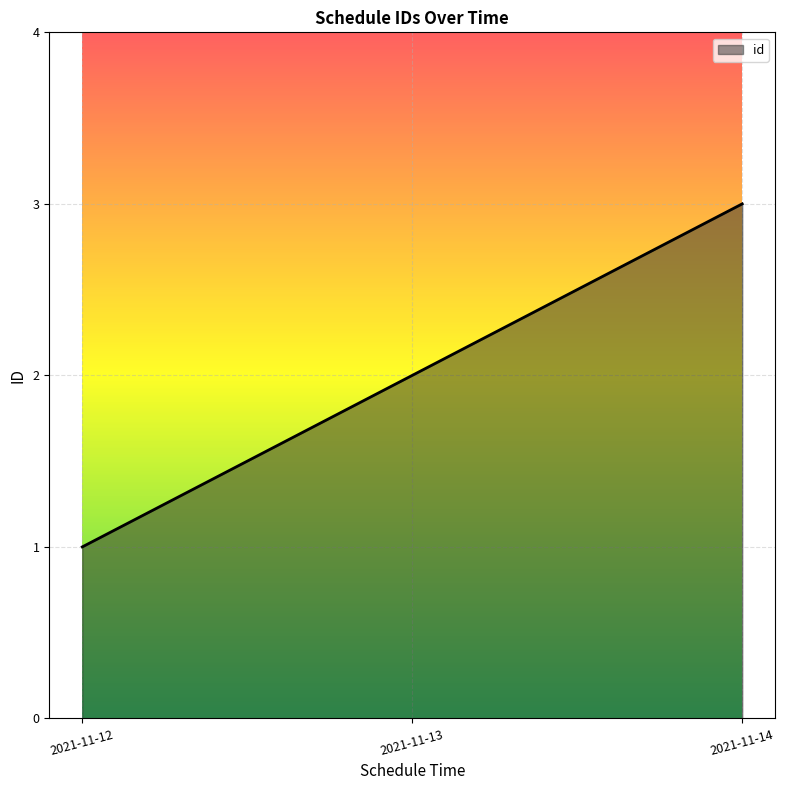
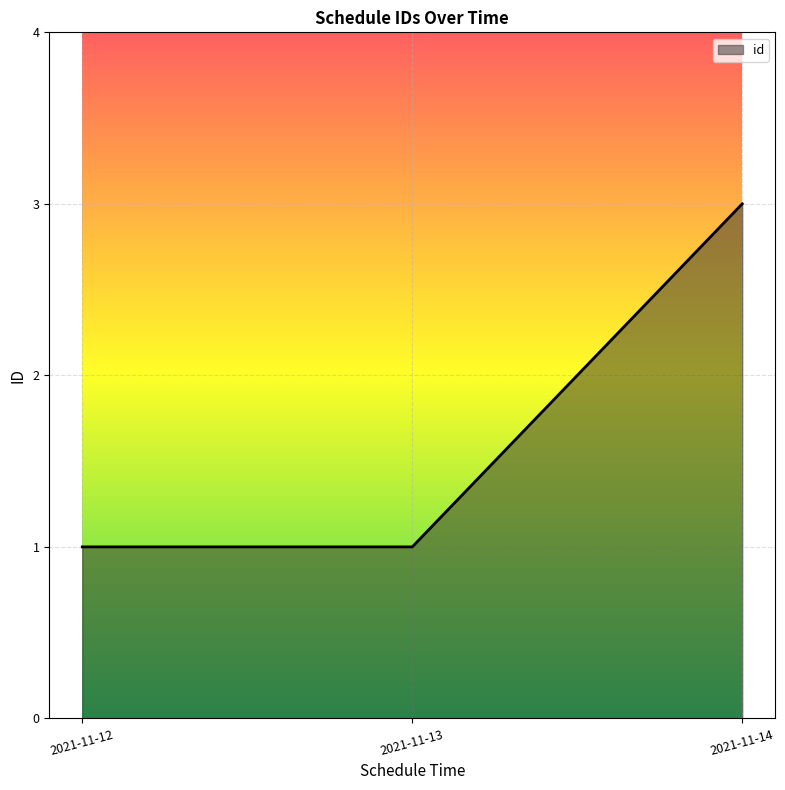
  {
    "2021-11-12": 1,
-   "2021-11-13": 2,
+   "2021-11-13": 1,
    "2021-11-14": 3
  }
